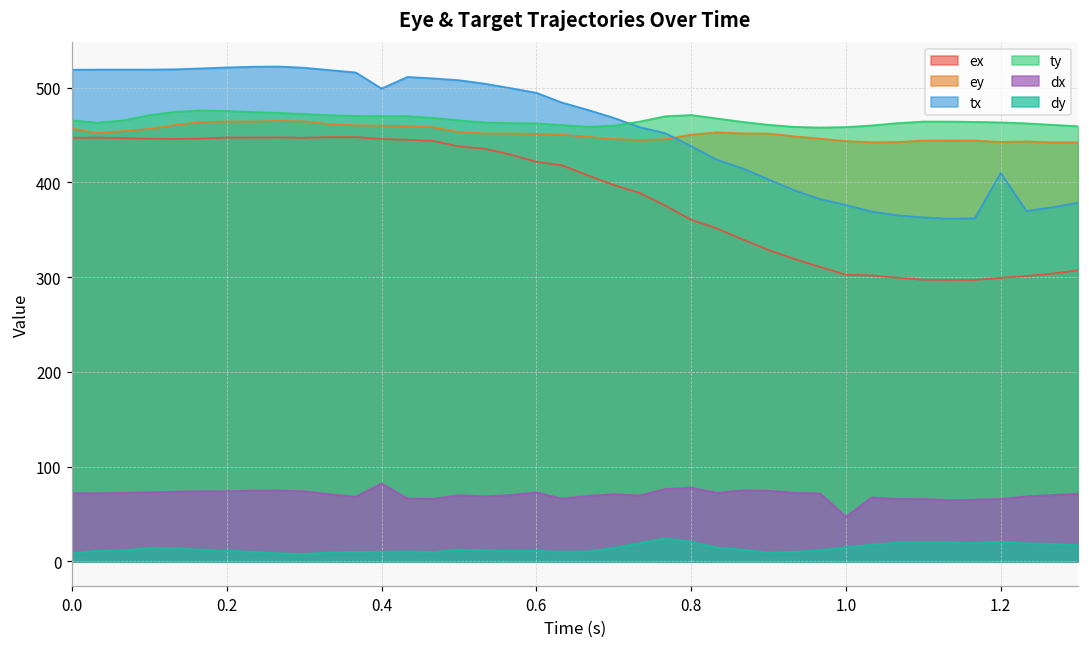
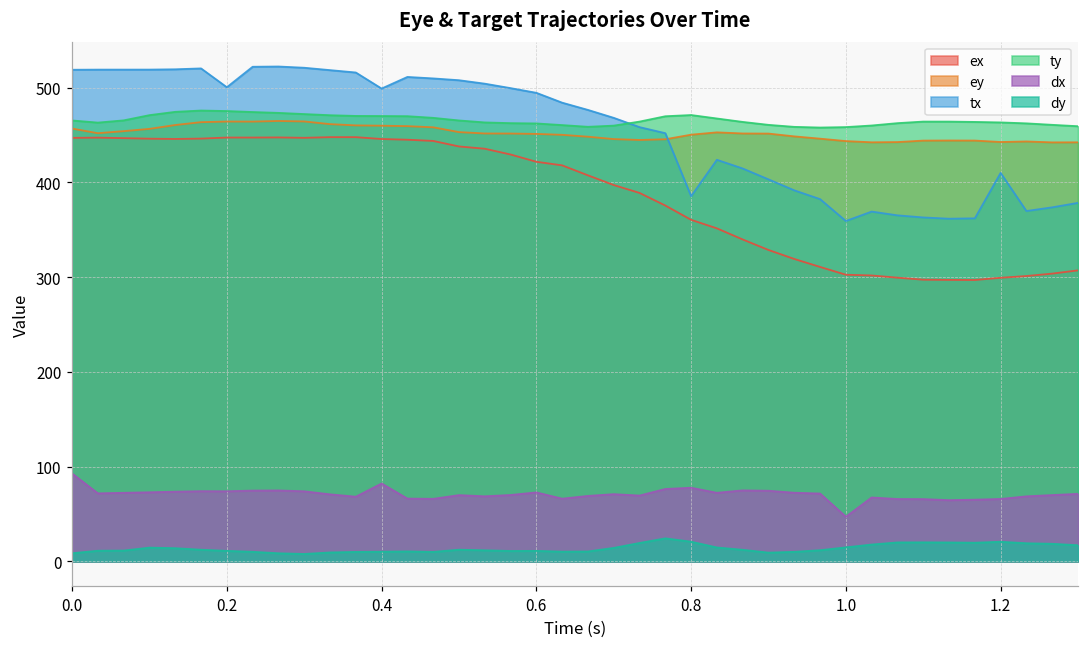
  {
    "tx": {
      "0.0": 520,
-     "0.2": 520,
+     "0.2": 500,
      "0.4": 500,
      "0.6": 490,
-     "0.8": 440,
-     "1.0": 380,
+     "0.8": 390,
+     "1.0": 360,
      "1.2": 410
    },
    "dx": {
-     "0.0": 70,
+     "0.0": 90,
      "0.2": 70,
      "0.4": 80,
      "0.6": 70,
      "0.8": 80,
      "1.0": 50,
      "1.2": 70
    }
  }
